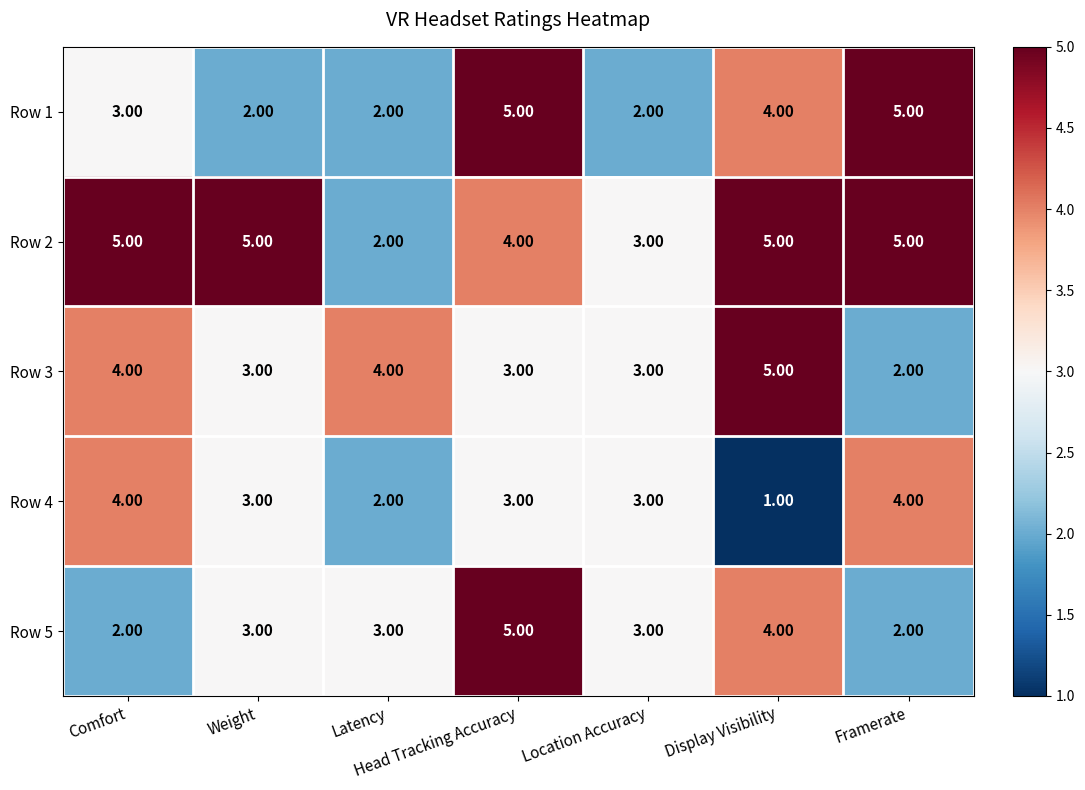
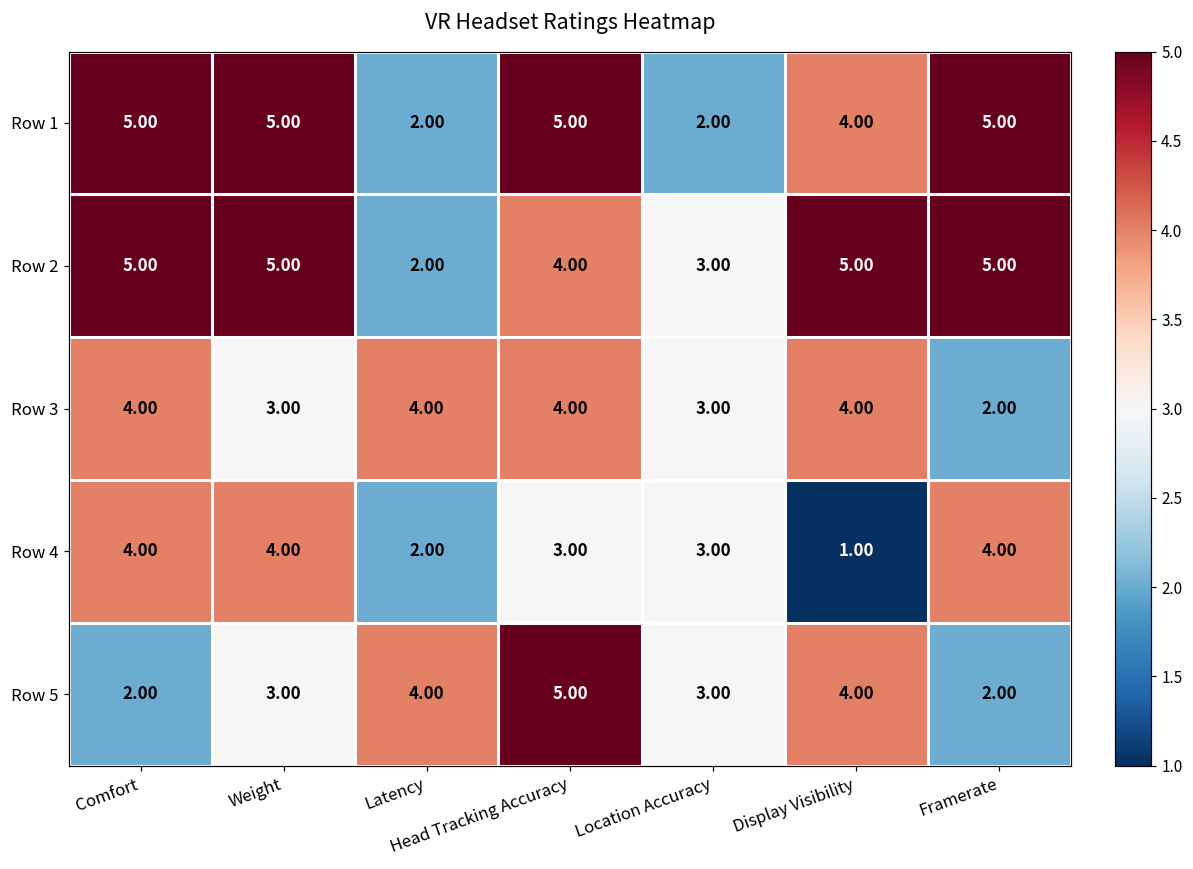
  {
    "Row 1": {
-     "Comfort": 3.00,
-     "Weight": 2.00,
+     "Comfort": 5.00,
+     "Weight": 5.00,
      "Latency": 2.00,
      "Head Tracking Accuracy": 5.00,
      "Location Accuracy": 2.00,
      "Display Visibility": 4.00,
      "Framerate": 5.00
    },
    "Row 2": {
      "Comfort": 5.00,
      "Weight": 5.00,
      "Latency": 2.00,
      "Head Tracking Accuracy": 4.00,
      "Location Accuracy": 3.00,
      "Display Visibility": 5.00,
      "Framerate": 5.00
    },
    "Row 3": {
      "Comfort": 4.00,
      "Weight": 3.00,
      "Latency": 4.00,
-     "Head Tracking Accuracy": 3.00,
+     "Head Tracking Accuracy": 4.00,
      "Location Accuracy": 3.00,
-     "Display Visibility": 5.00,
+     "Display Visibility": 4.00,
      "Framerate": 2.00
    },
    "Row 4": {
      "Comfort": 4.00,
-     "Weight": 3.00,
+     "Weight": 4.00,
      "Latency": 2.00,
      "Head Tracking Accuracy": 3.00,
      "Location Accuracy": 3.00,
      "Display Visibility": 1.00,
      "Framerate": 4.00
    },
    "Row 5": {
      "Comfort": 2.00,
      "Weight": 3.00,
-     "Latency": 3.00,
+     "Latency": 4.00,
      "Head Tracking Accuracy": 5.00,
      "Location Accuracy": 3.00,
      "Display Visibility": 4.00,
      "Framerate": 2.00
    }
  }
